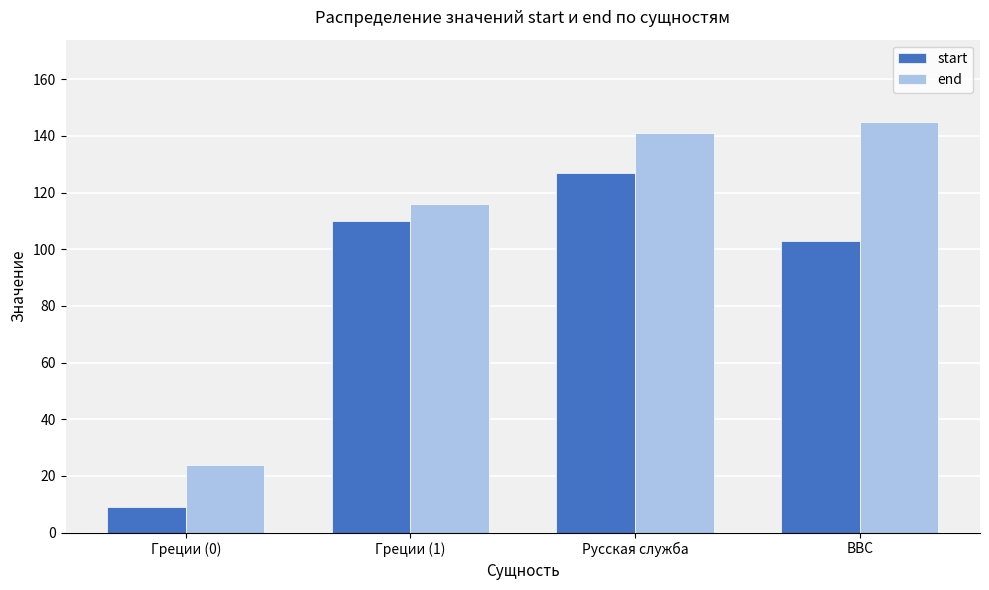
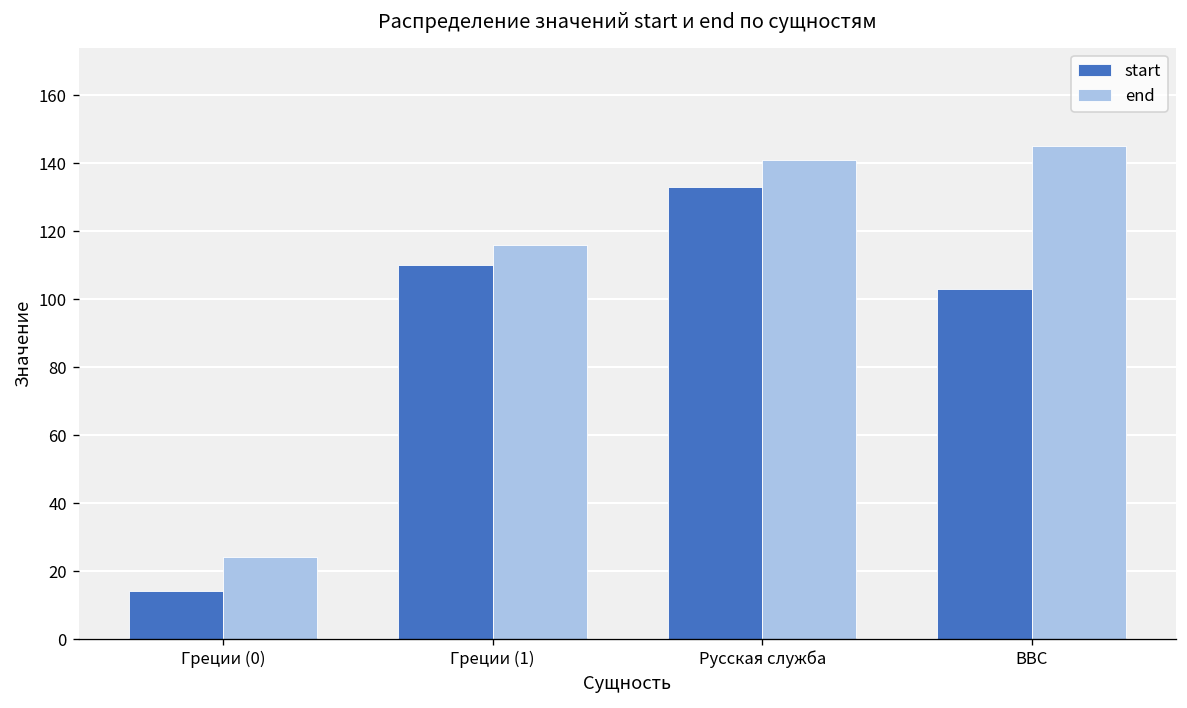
  {
    "start": {
-     "Греции (0)": 9,
+     "Греции (0)": 14,
      "Греции (1)": 110,
-     "Русская служба": 127,
+     "Русская служба": 133,
      "BBC": 103
    },
    "end": {
      "Греции (0)": 24,
      "Греции (1)": 116,
      "Русская служба": 141,
      "BBC": 145
    }
  }
